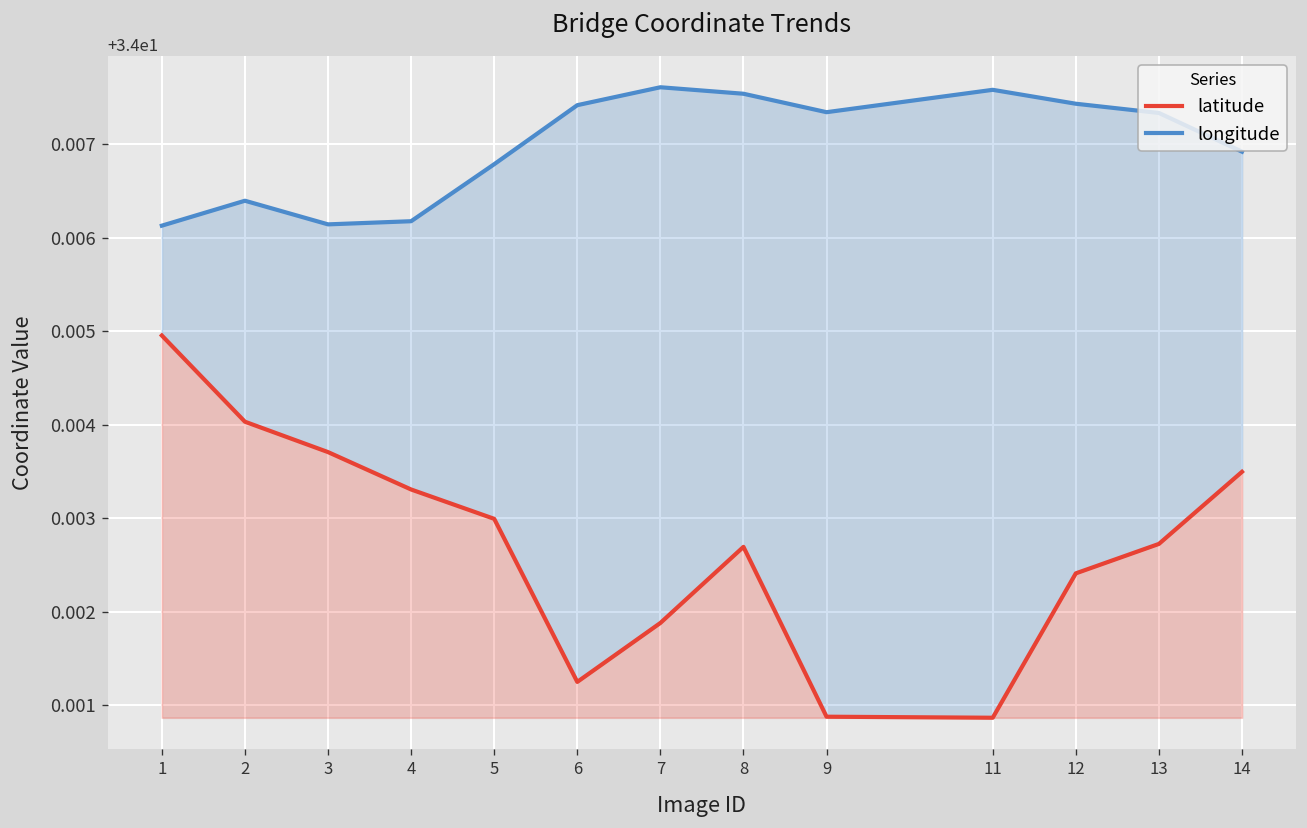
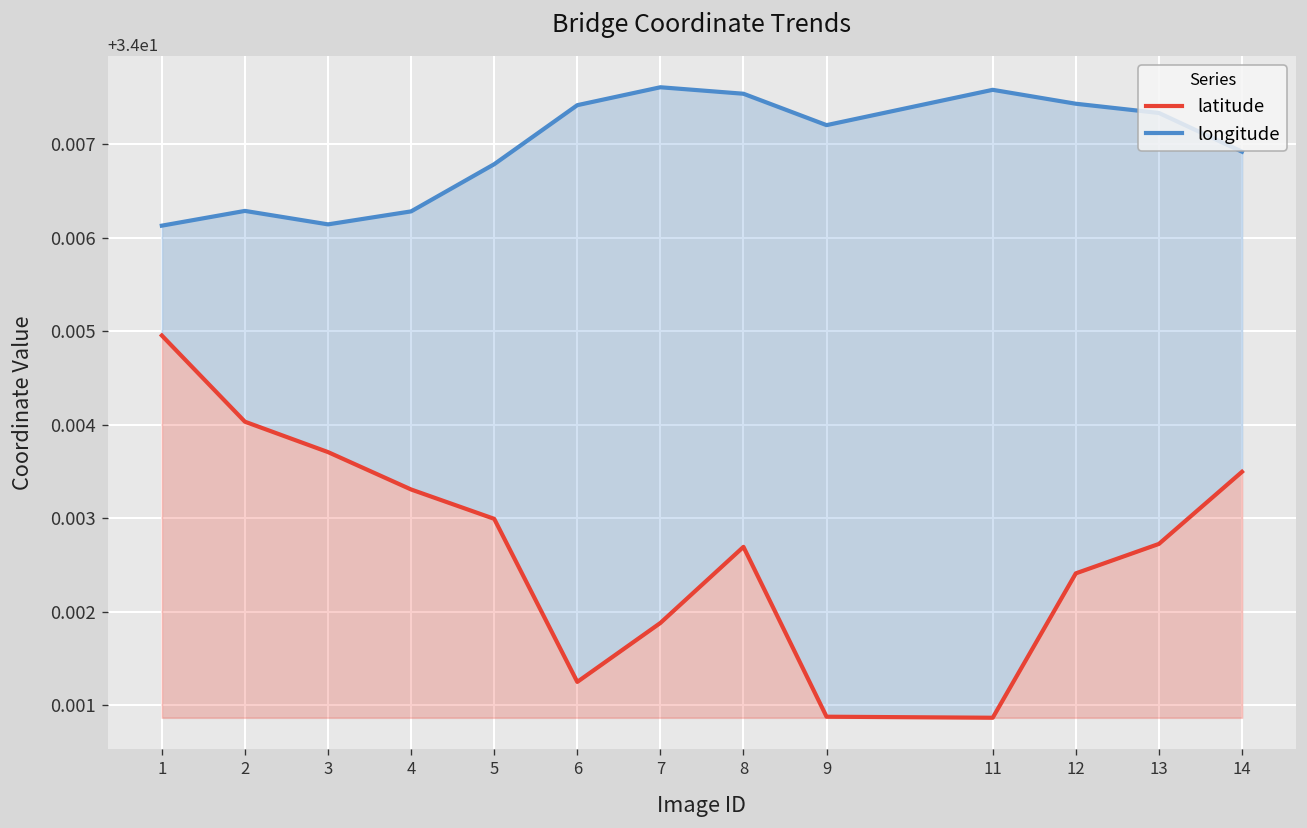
  {
    "latitude": {
      "1": 34.0050,
      "2": 34.0040,
      "3": 34.0037,
      "4": 34.0033,
      "5": 34.0030,
      "6": 34.0013,
      "7": 34.0019,
      "8": 34.0027,
      "9": 34.0009,
      "11": 34.0009,
      "12": 34.0024,
      "13": 34.0027,
      "14": 34.0035
    },
    "longitude": {
      "1": 34.0061,
-     "2": 34.0064,
+     "2": 34.0063,
      "3": 34.0061,
-     "4": 34.0062,
+     "4": 34.0063,
      "5": 34.0068,
      "6": 34.0074,
      "7": 34.0076,
      "8": 34.0075,
-     "9": 34.0073,
+     "9": 34.0072,
      "11": 34.0076,
      "12": 34.0074
    }
  }
